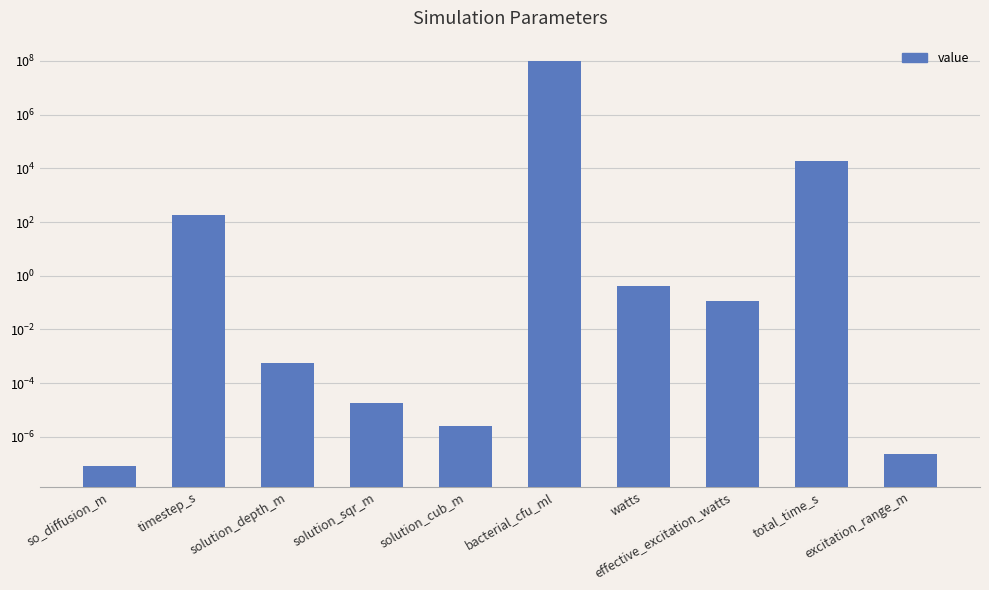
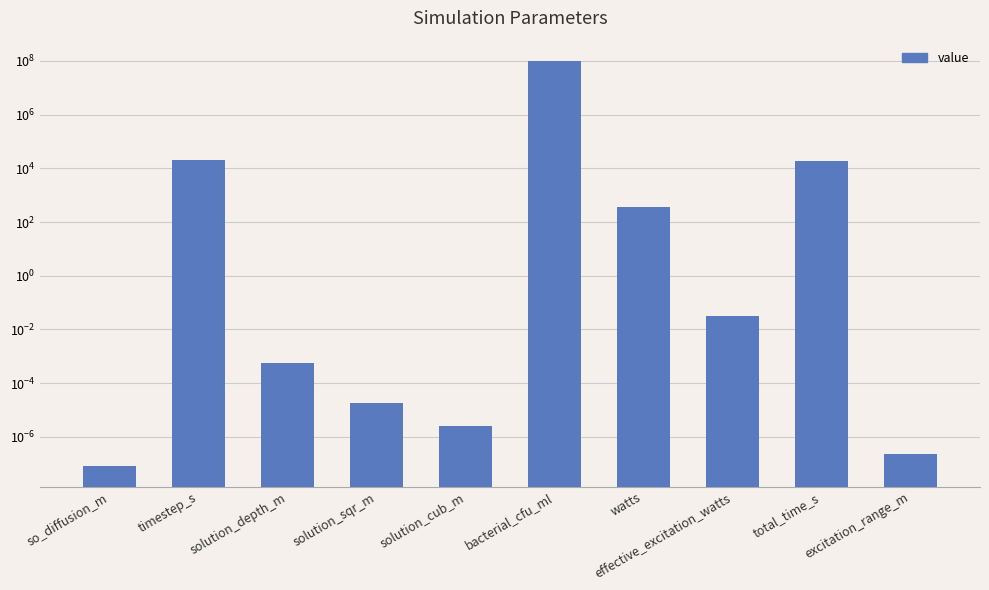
  {
    "so_diffusion_m": 0.00000008,
-   "timestep_s": 200,
+   "timestep_s": 20000,
    "solution_depth_m": 0.0006,
    "solution_sqr_m": 0.00002,
    "solution_cub_m": 0.000002,
    "bacterial_cfu_ml": 100000000,
-   "watts": 0.4,
-   "effective_excitation_watts": 0.1,
+   "watts": 400,
+   "effective_excitation_watts": 0.03,
    "total_time_s": 20000,
    "excitation_range_m": 0.0000002
  }
